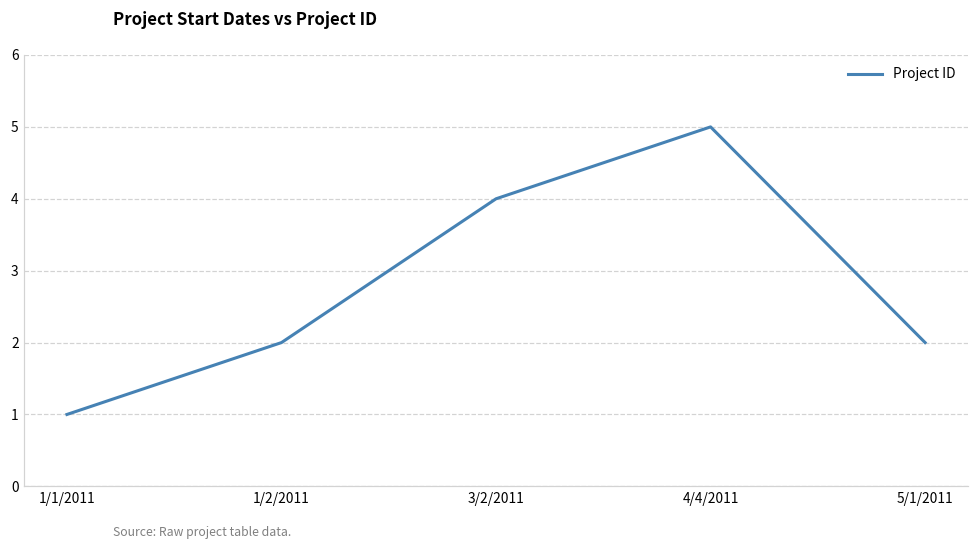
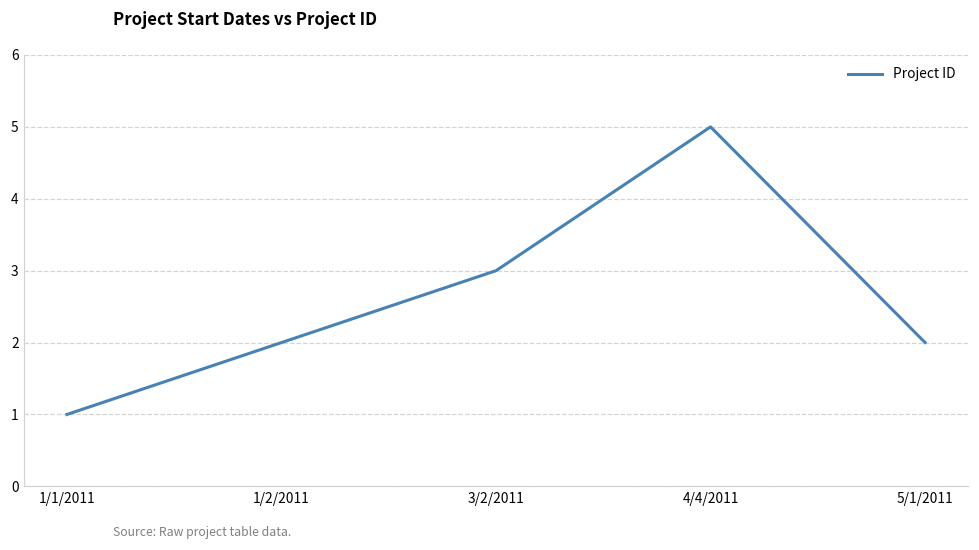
  {
    "1/1/2011": 1,
    "1/2/2011": 2,
-   "3/2/2011": 4,
+   "3/2/2011": 3,
    "4/4/2011": 5,
    "5/1/2011": 2
  }
